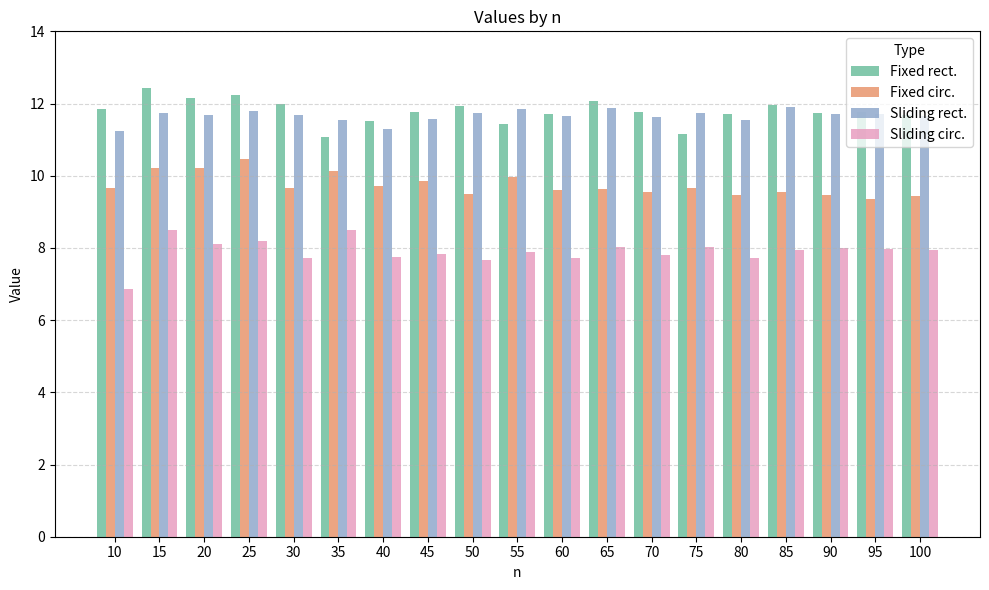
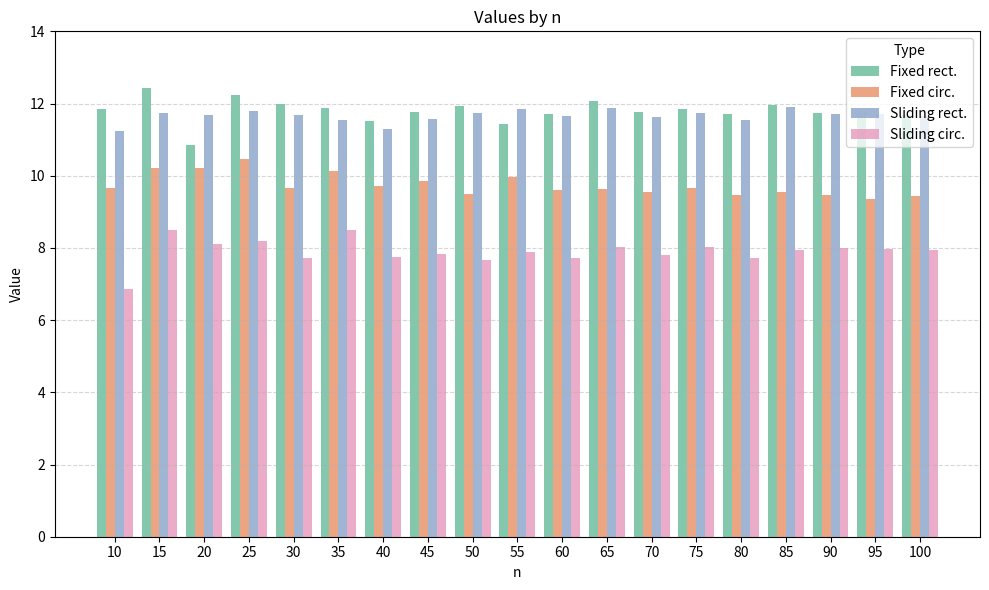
  {
    "Fixed rect.": {
      "10": 11.8,
      "15": 12.4,
-     "20": 12.2,
+     "20": 10.8,
      "25": 12.2,
      "30": 12.0,
-     "35": 11.1,
+     "35": 11.9,
      "40": 11.5,
      "45": 11.8,
      "50": 11.9,
      "55": 11.4,
      "60": 11.7,
      "65": 12.1,
      "70": 11.8,
-     "75": 11.2,
+     "75": 11.8,
      "80": 11.7,
      "85": 12.0,
      "90": 11.8
    },
    "Fixed circ.": {
      "10": 9.7,
      "15": 10.2,
      "20": 10.2,
      "25": 10.5,
      "30": 9.6,
      "35": 10.1,
      "40": 9.7,
      "45": 9.9,
      "50": 9.5,
      "55": 10.0,
      "60": 9.6,
      "65": 9.6,
      "70": 9.6,
      "75": 9.7,
      "80": 9.5,
      "85": 9.6,
      "90": 9.5,
      "95": 9.3,
      "100": 9.4
    },
    "Sliding rect.": {
      "10": 11.3,
      "15": 11.8,
      "20": 11.7,
      "25": 11.8,
      "30": 11.7,
      "35": 11.6,
      "40": 11.3,
      "45": 11.6,
      "50": 11.7,
      "55": 11.9,
      "60": 11.7,
      "65": 11.9,
      "70": 11.6,
      "75": 11.7,
      "80": 11.6,
      "85": 11.9,
      "90": 11.7
    },
    "Sliding circ.": {
      "10": 6.9,
      "15": 8.5,
      "20": 8.1,
      "25": 8.2,
      "30": 7.7,
      "35": 8.5,
      "40": 7.8,
      "45": 7.8,
      "50": 7.7,
      "55": 7.9,
      "60": 7.7,
      "65": 8.0,
      "70": 7.8,
      "75": 8.0,
      "80": 7.7,
      "85": 7.9,
      "90": 8.0,
      "95": 8.0,
      "100": 7.9
    }
  }
